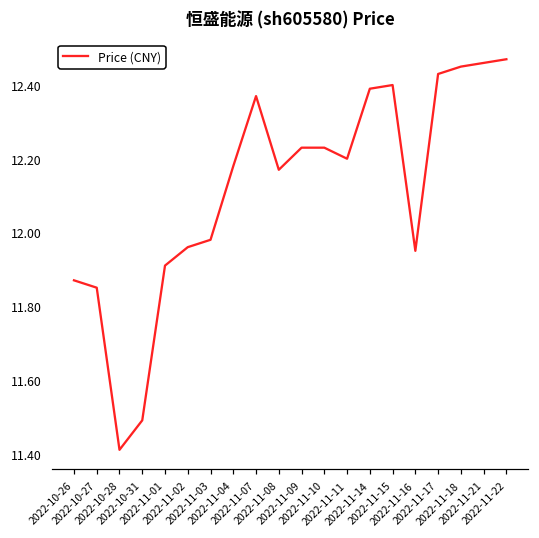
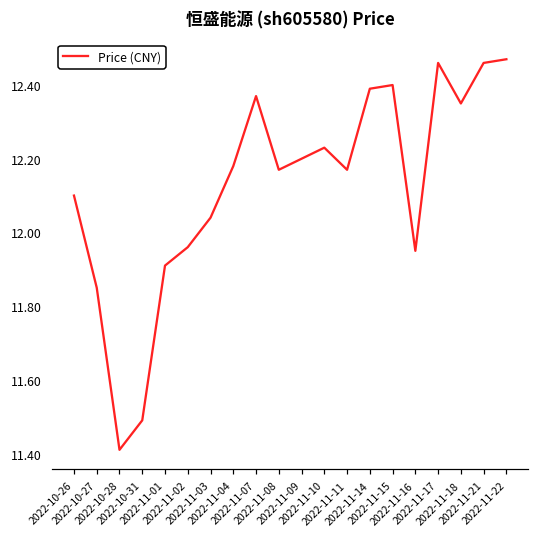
  {
-   "2022-10-26": 11.87,
+   "2022-10-26": 12.10,
    "2022-10-27": 11.85,
    "2022-10-28": 11.41,
    "2022-10-31": 11.49,
    "2022-11-01": 11.91,
    "2022-11-02": 11.96,
-   "2022-11-03": 11.98,
+   "2022-11-03": 12.04,
    "2022-11-04": 12.18,
    "2022-11-07": 12.37,
    "2022-11-08": 12.17,
-   "2022-11-09": 12.23,
+   "2022-11-09": 12.20,
    "2022-11-10": 12.23,
-   "2022-11-11": 12.20,
+   "2022-11-11": 12.17,
    "2022-11-14": 12.39,
    "2022-11-15": 12.40,
    "2022-11-16": 11.95,
-   "2022-11-17": 12.43,
-   "2022-11-18": 12.45,
+   "2022-11-17": 12.46,
+   "2022-11-18": 12.35,
    "2022-11-21": 12.46,
    "2022-11-22": 12.47
  }
